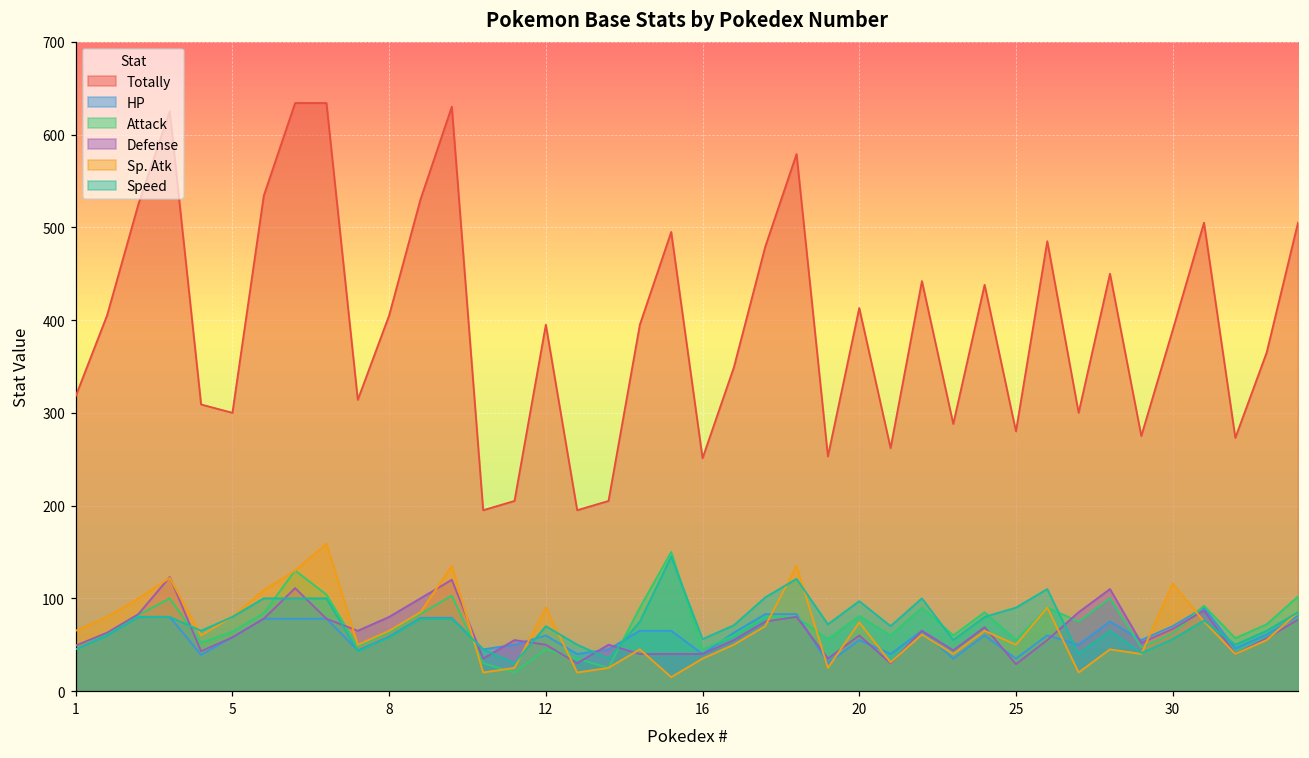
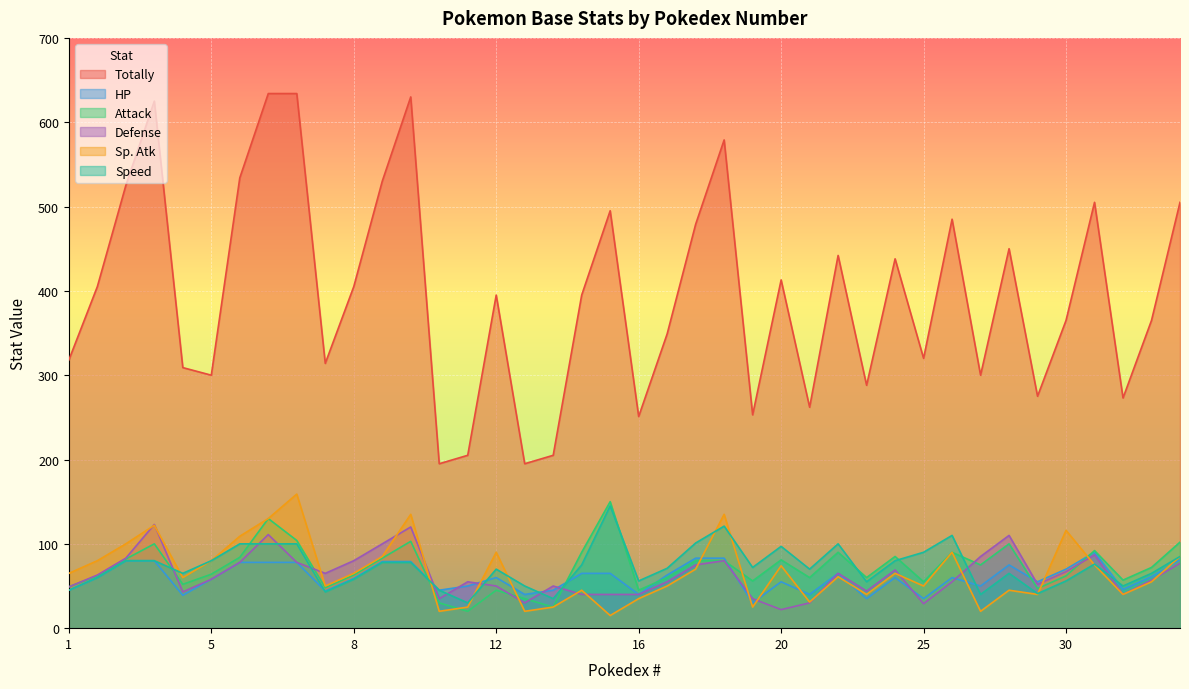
  {
    "Totally": {
      "5": 300,
      "20": 410,
-     "25": 280,
-     "30": 390
+     "25": 320,
+     "30": 370
    },
    "Defense": {
-     "20": 60,
+     "20": 20,
      "25": 30,
      "30": 70
    },
    "Sp. Atk": {
      "20": 70,
      "25": 50,
      "30": 120
    }
  }
